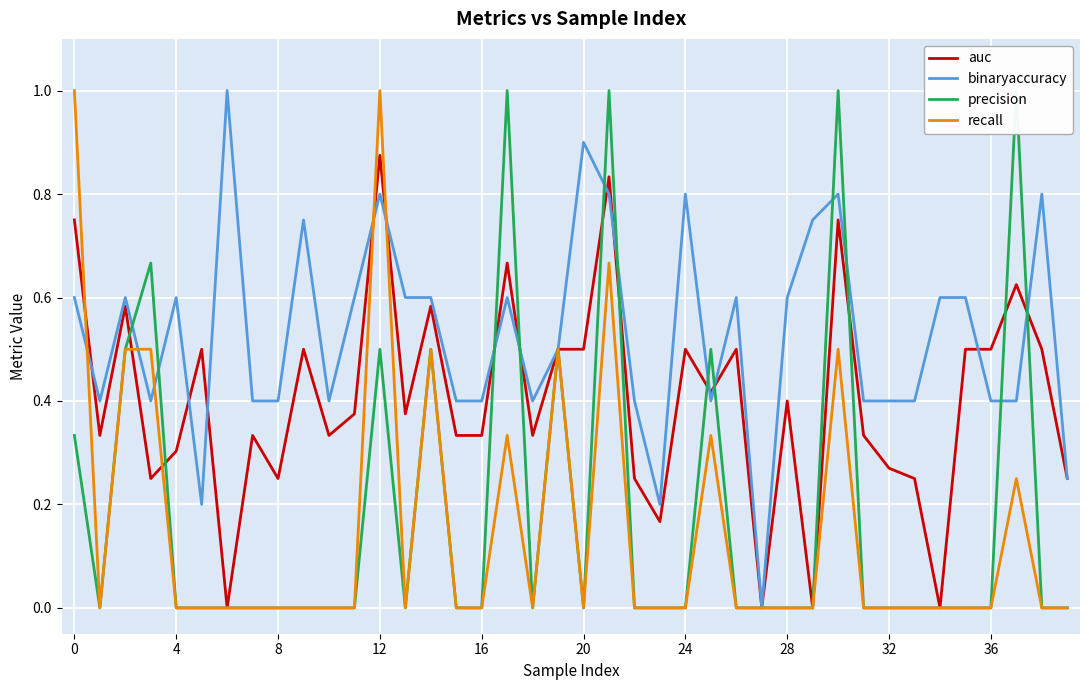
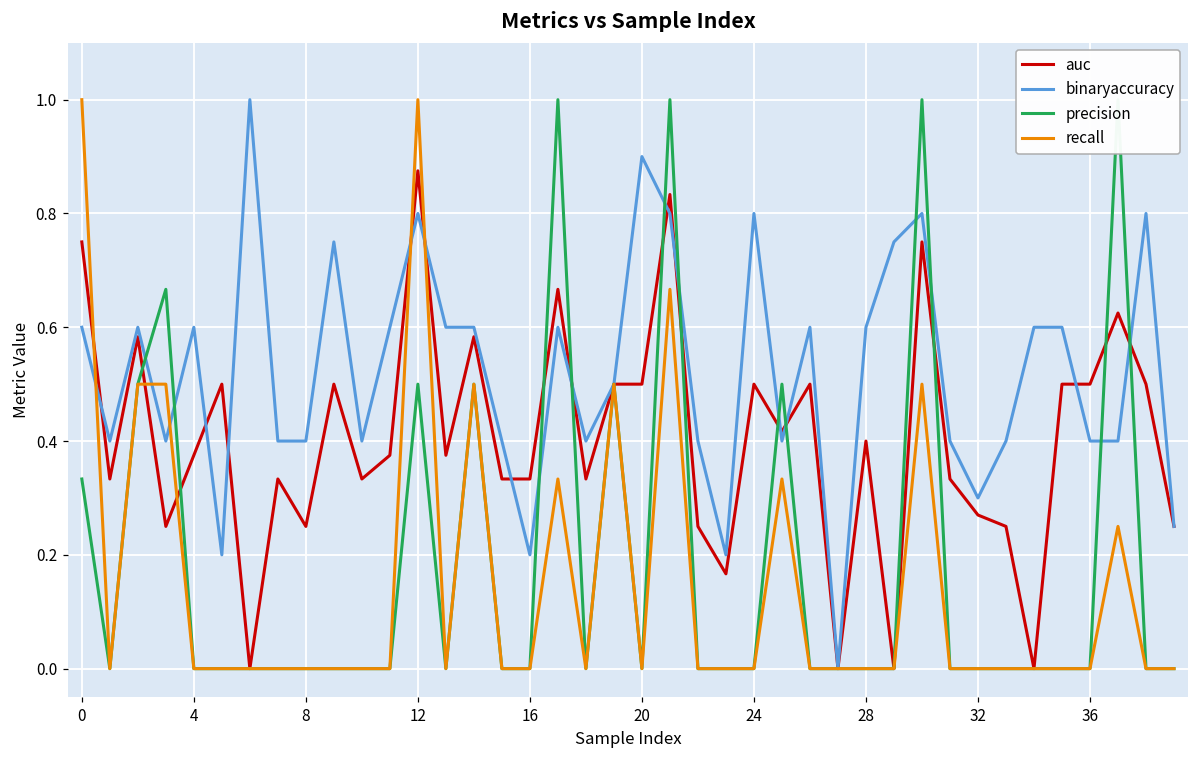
  {
    "auc": {
      "0": 0.75,
-     "4": 0.30,
+     "4": 0.38,
      "8": 0.25,
      "12": 0.88,
      "16": 0.33,
      "20": 0.50,
      "24": 0.50,
      "28": 0.40,
      "32": 0.27,
      "36": 0.50
    },
    "binaryaccuracy": {
      "0": 0.6,
      "4": 0.6,
      "8": 0.4,
      "12": 0.8,
-     "16": 0.4,
+     "16": 0.2,
      "20": 0.9,
      "24": 0.8,
      "28": 0.6,
-     "32": 0.4,
+     "32": 0.3,
      "36": 0.4
    },
    "precision": {
      "0": 0.33,
      "12": 0.50
    },
    "recall": {
      "0": 1.00,
      "12": 1.00
    }
  }
